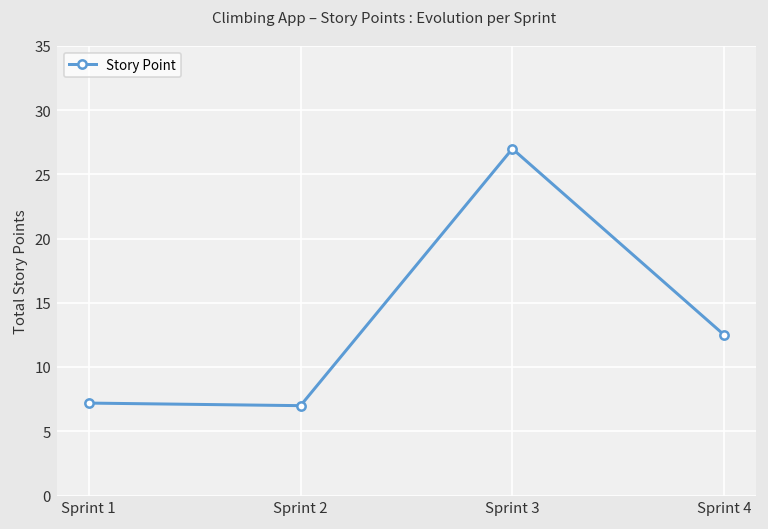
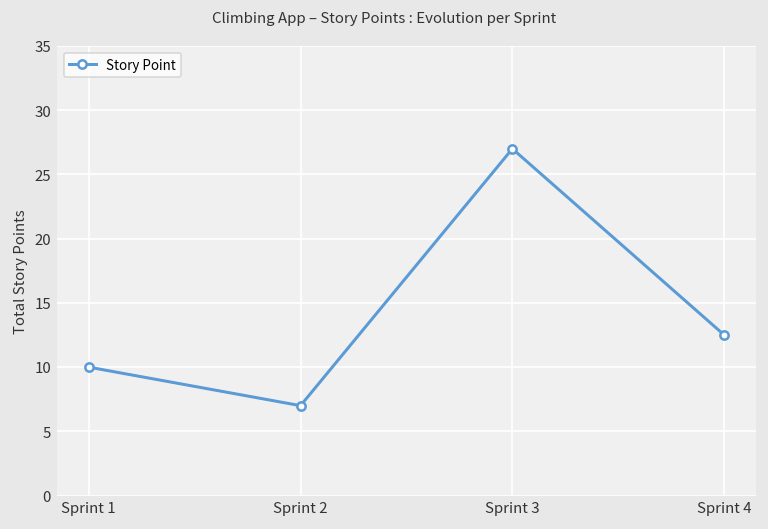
  {
-   "Sprint 1": 7.2,
+   "Sprint 1": 10.0,
    "Sprint 2": 7.0,
    "Sprint 3": 27.0,
    "Sprint 4": 12.5
  }
